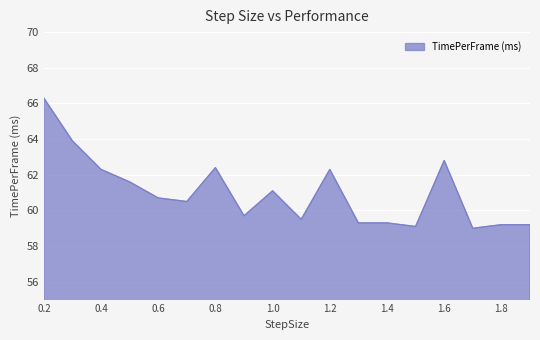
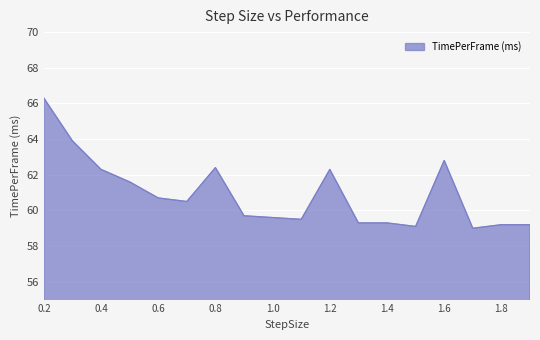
  {
    "0.2": 66.3,
    "0.4": 62.3,
    "0.6": 60.7,
    "0.8": 62.4,
-   "1.0": 61.1,
+   "1.0": 59.6,
    "1.2": 62.3,
    "1.4": 59.3,
    "1.6": 62.8,
    "1.8": 59.2
  }
